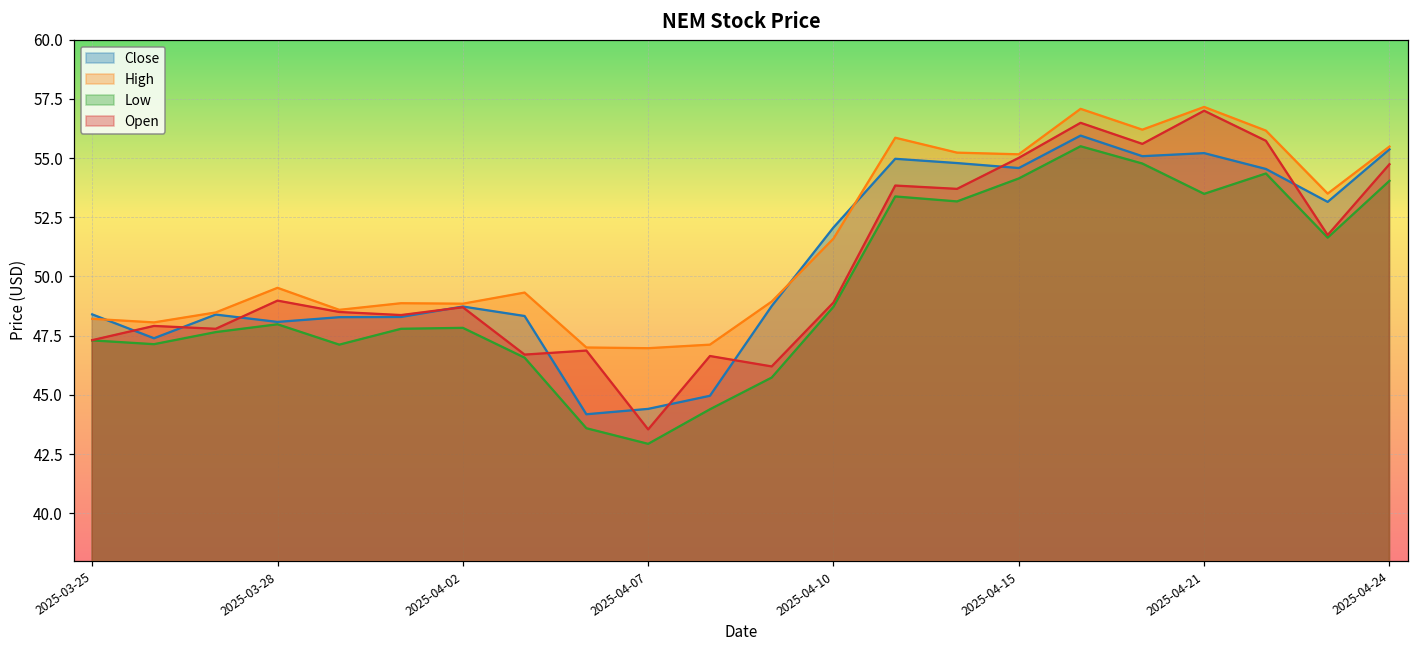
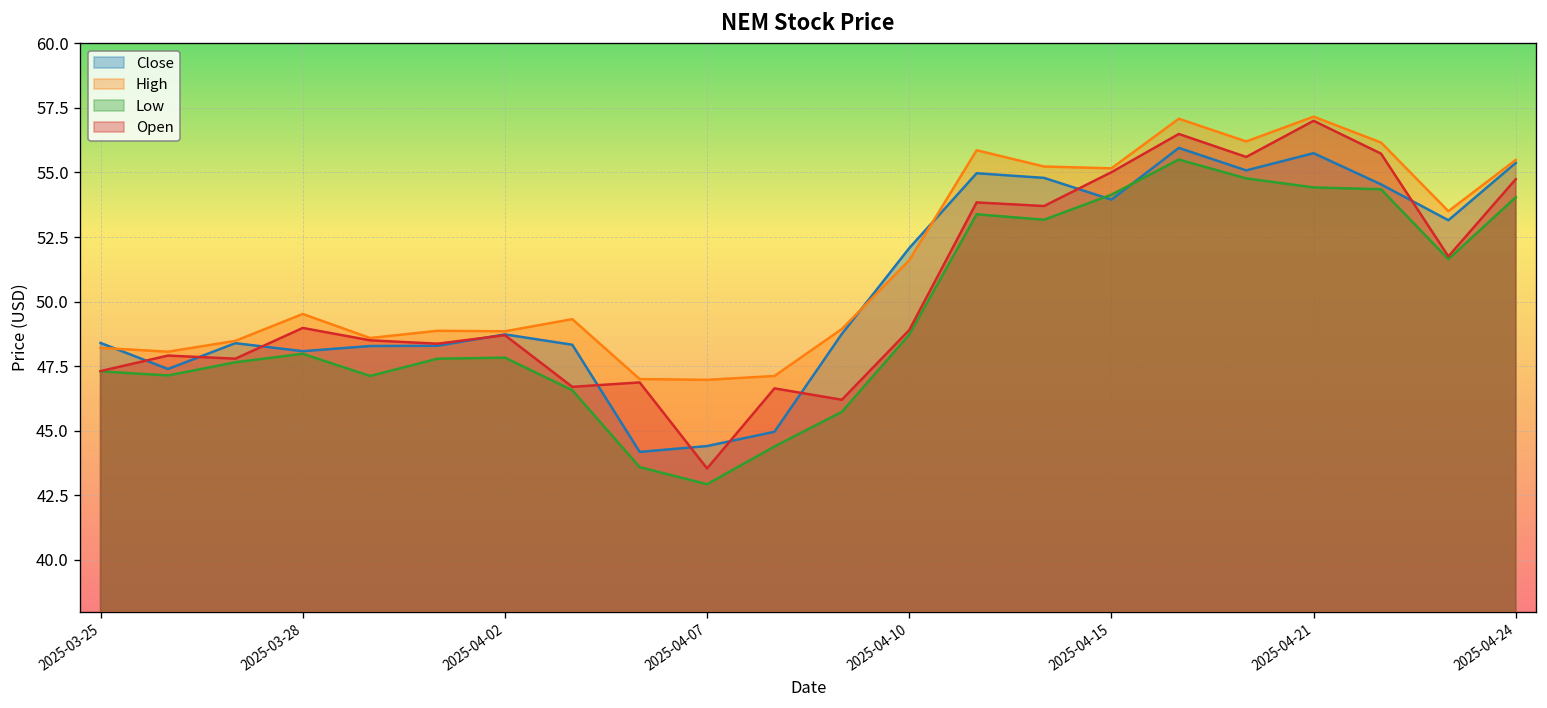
  {
    "Close": {
      "2025-03-25": 48.4,
      "2025-04-07": 44.4,
      "2025-04-10": 52.1,
-     "2025-04-15": 54.6,
-     "2025-04-21": 55.2
+     "2025-04-15": 53.9,
+     "2025-04-21": 55.7
    },
    "Low": {
      "2025-04-02": 47.8,
      "2025-04-07": 42.9,
      "2025-04-10": 48.7,
      "2025-04-15": 54.1,
-     "2025-04-21": 53.5,
+     "2025-04-21": 54.4,
      "2025-04-24": 54.0
    }
  }
